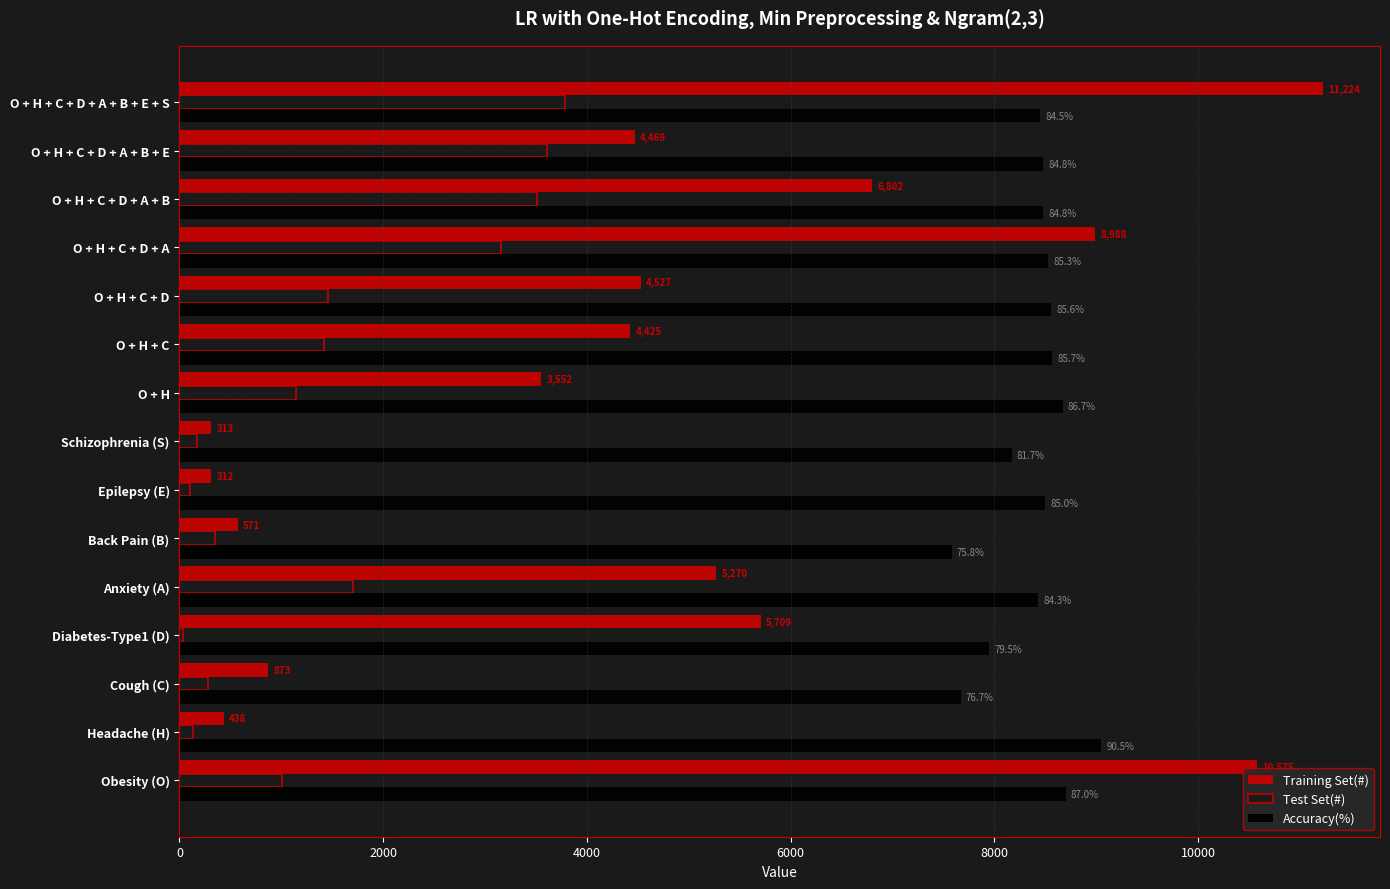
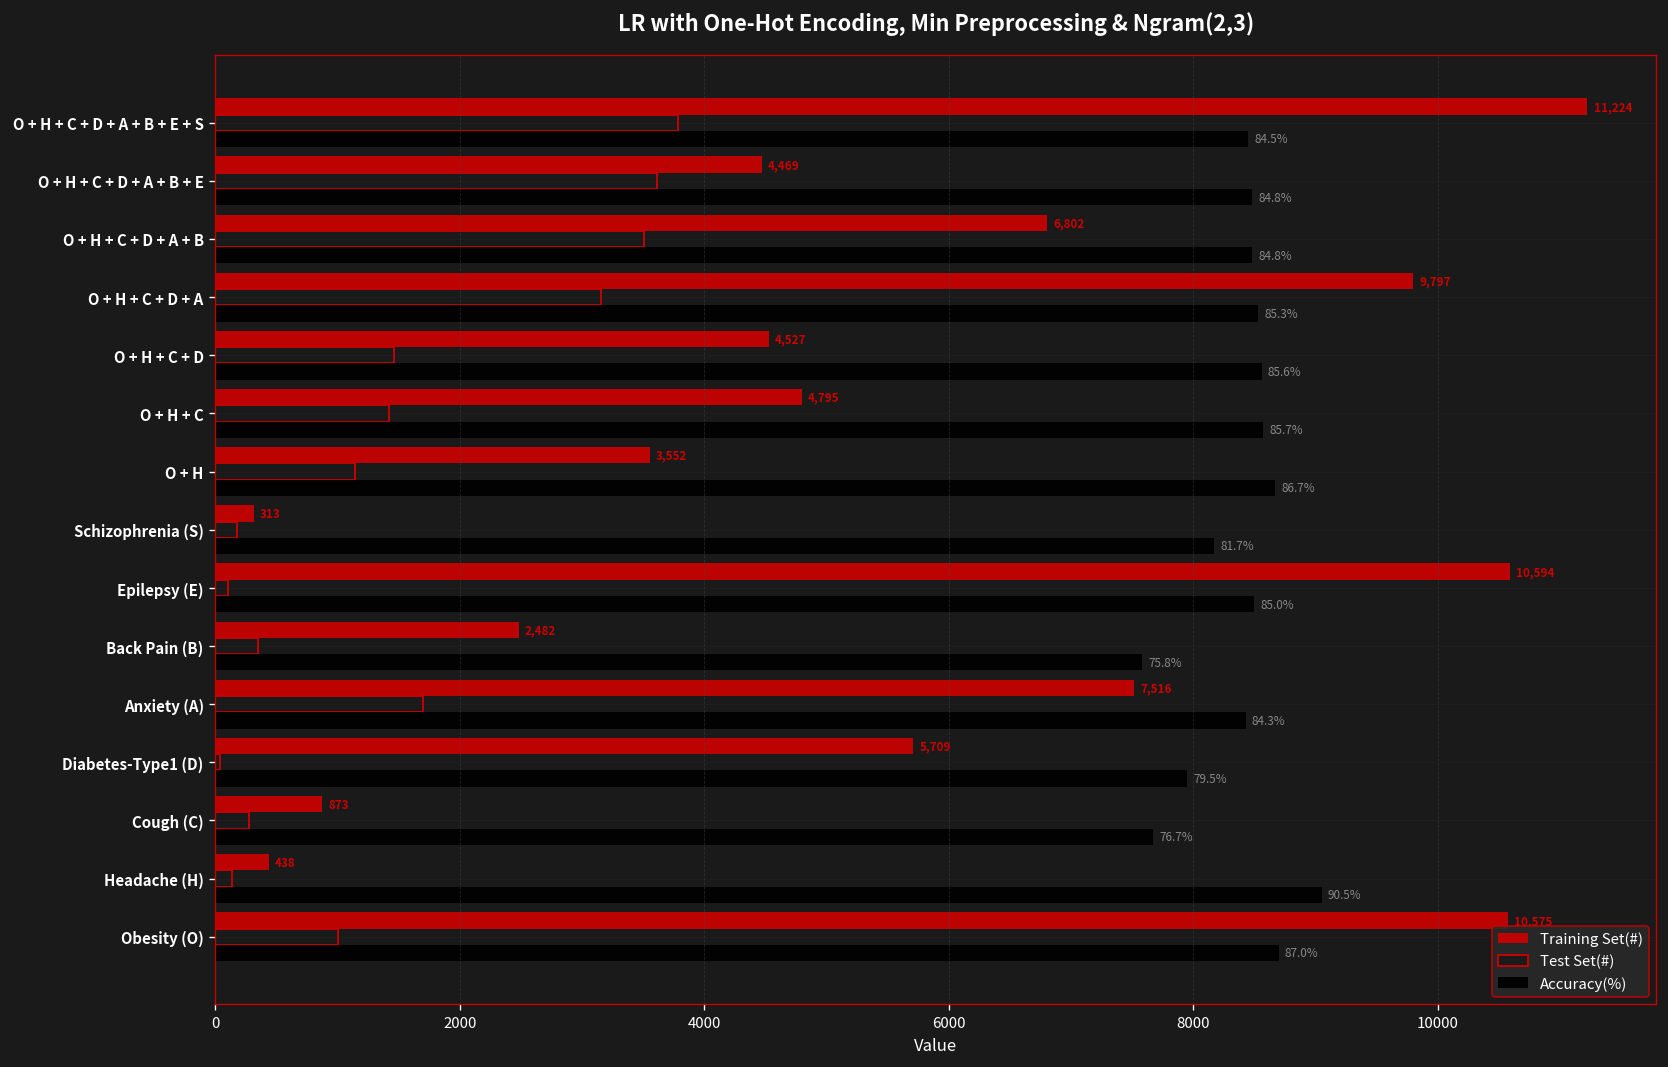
  {
    "Training Set(#)": {
      "O + H + C + D + A + B + E + S": "11,224",
      "O + H + C + D + A + B + E": "4,469",
      "O + H + C + D + A + B": "6,802",
-     "O + H + C + D + A": "8,988",
+     "O + H + C + D + A": "9,797",
      "O + H + C + D": "4,527",
-     "O + H + C": "4,425",
+     "O + H + C": "4,795",
      "O + H": "3,552",
      "Schizophrenia (S)": "313",
-     "Epilepsy (E)": "312",
-     "Back Pain (B)": "571",
-     "Anxiety (A)": "5,270",
+     "Epilepsy (E)": "10,594",
+     "Back Pain (B)": "2,482",
+     "Anxiety (A)": "7,516",
      "Diabetes-Type1 (D)": "5,709",
      "Cough (C)": "873",
      "Headache (H)": "438"
    }
  }
